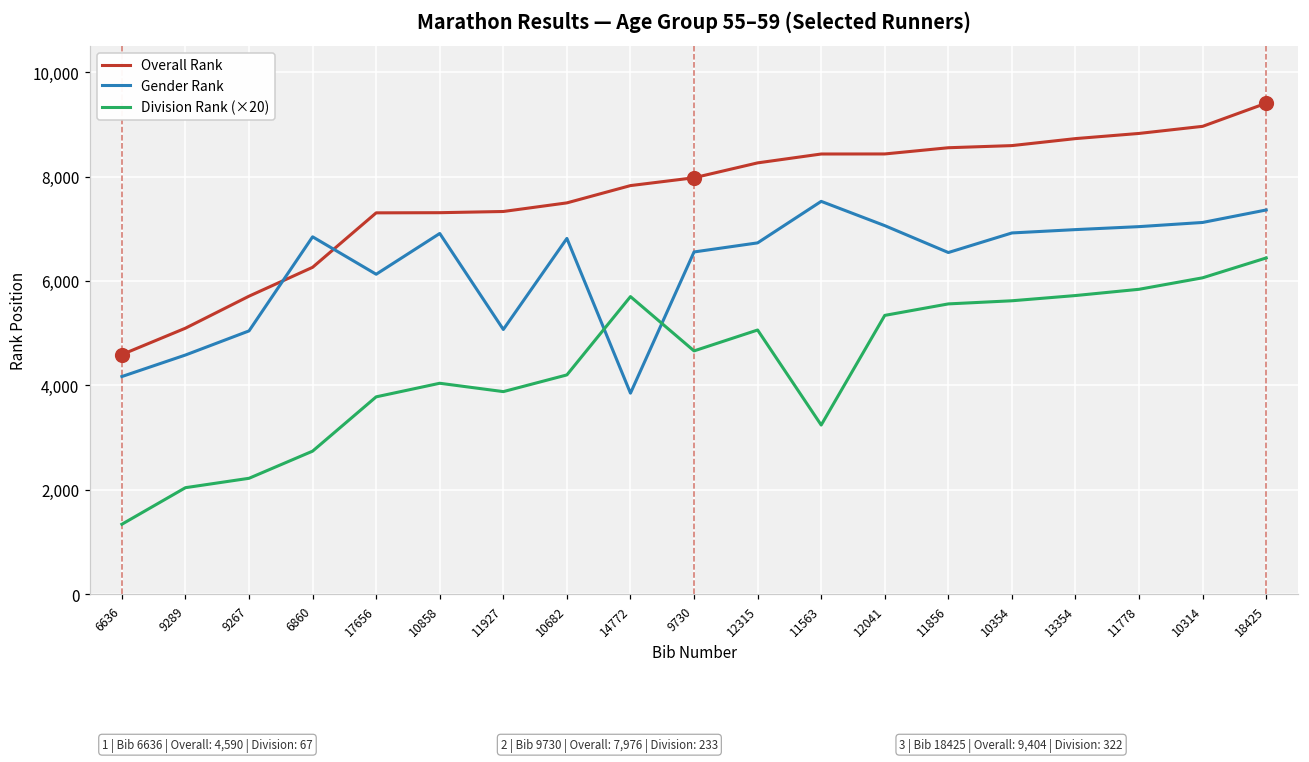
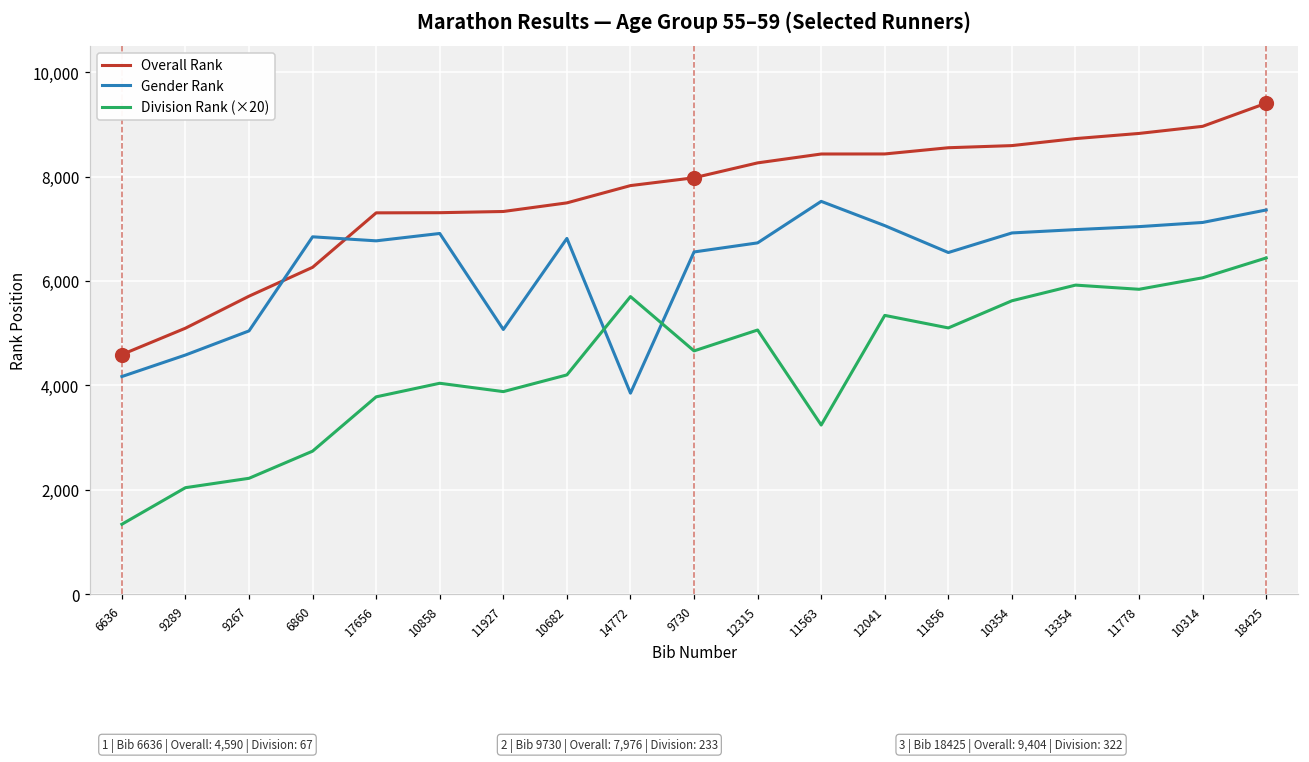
  {
    "Gender Rank": {
      "6636": "4,200",
      "9289": "4,600",
      "9267": "5,000",
      "6860": "6,800",
-     "17656": "6,100",
+     "17656": "6,800",
      "10858": "6,900",
      "11927": "5,100",
      "10682": "6,800",
      "14772": "3,900",
      "9730": "6,600",
      "12315": "6,700",
      "11563": "7,500",
      "12041": "7,100",
      "11856": "6,500",
      "10354": "6,900",
      "13354": "7,000",
      "11778": "7,000",
      "10314": "7,100",
      "18425": "7,400"
    },
    "Division Rank (×20)": {
      "6636": "1,300",
      "9289": "2,000",
      "9267": "2,200",
      "6860": "2,700",
      "17656": "3,800",
      "10858": "4,000",
      "11927": "3,900",
      "10682": "4,200",
      "14772": "5,700",
      "9730": "4,700",
      "12315": "5,100",
      "11563": "3,200",
      "12041": "5,300",
-     "11856": "5,600",
+     "11856": "5,100",
      "10354": "5,600",
-     "13354": "5,700",
+     "13354": "5,900",
      "11778": "5,800",
      "10314": "6,100",
      "18425": "6,400"
    }
  }
